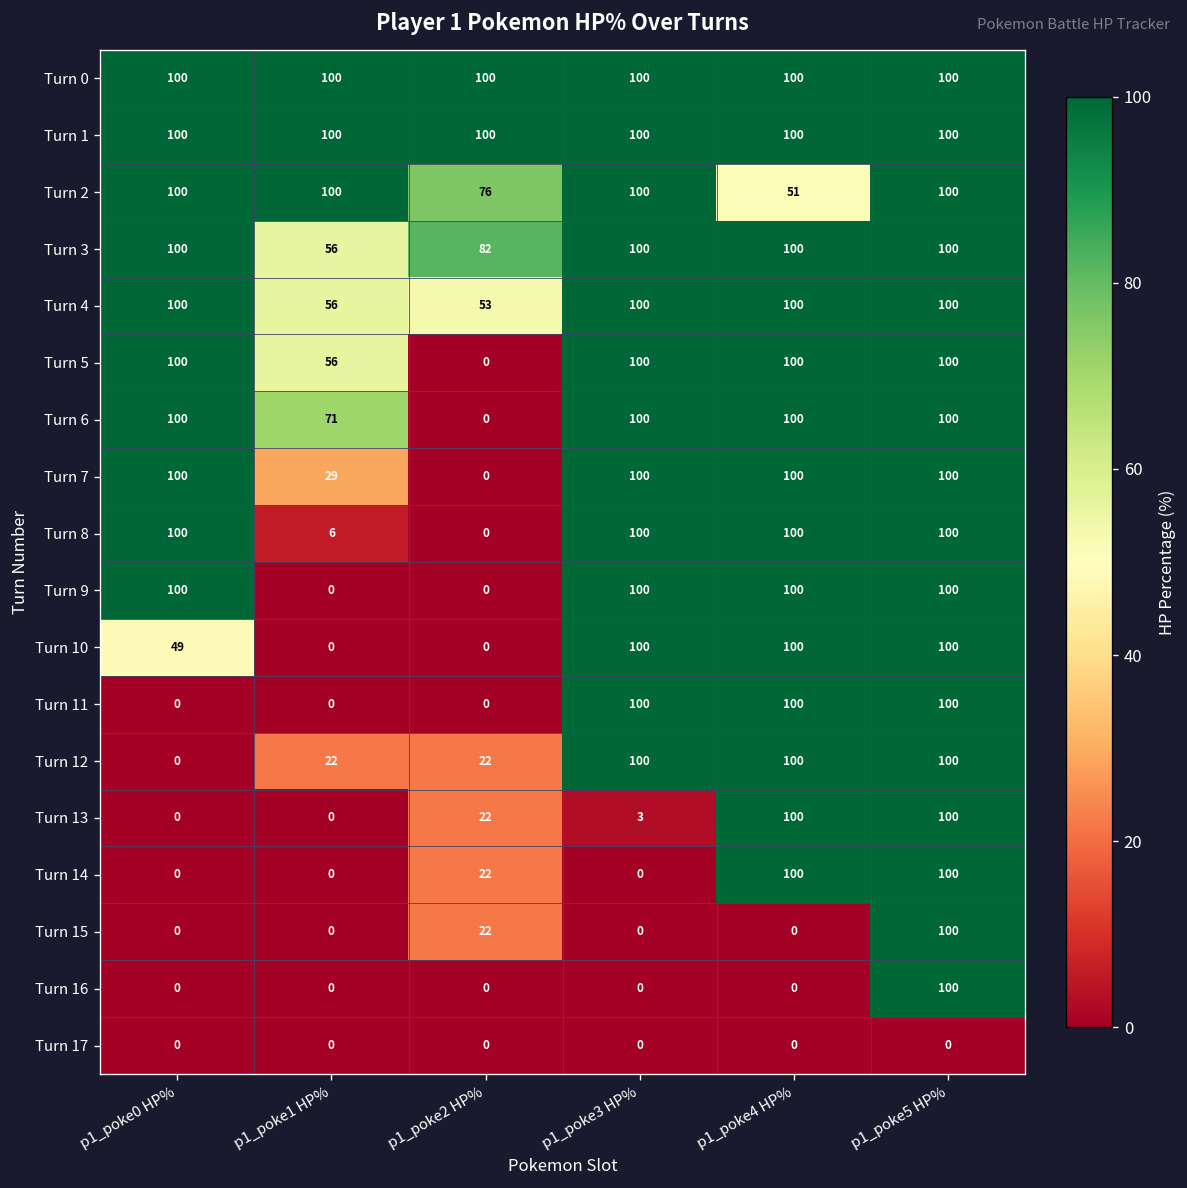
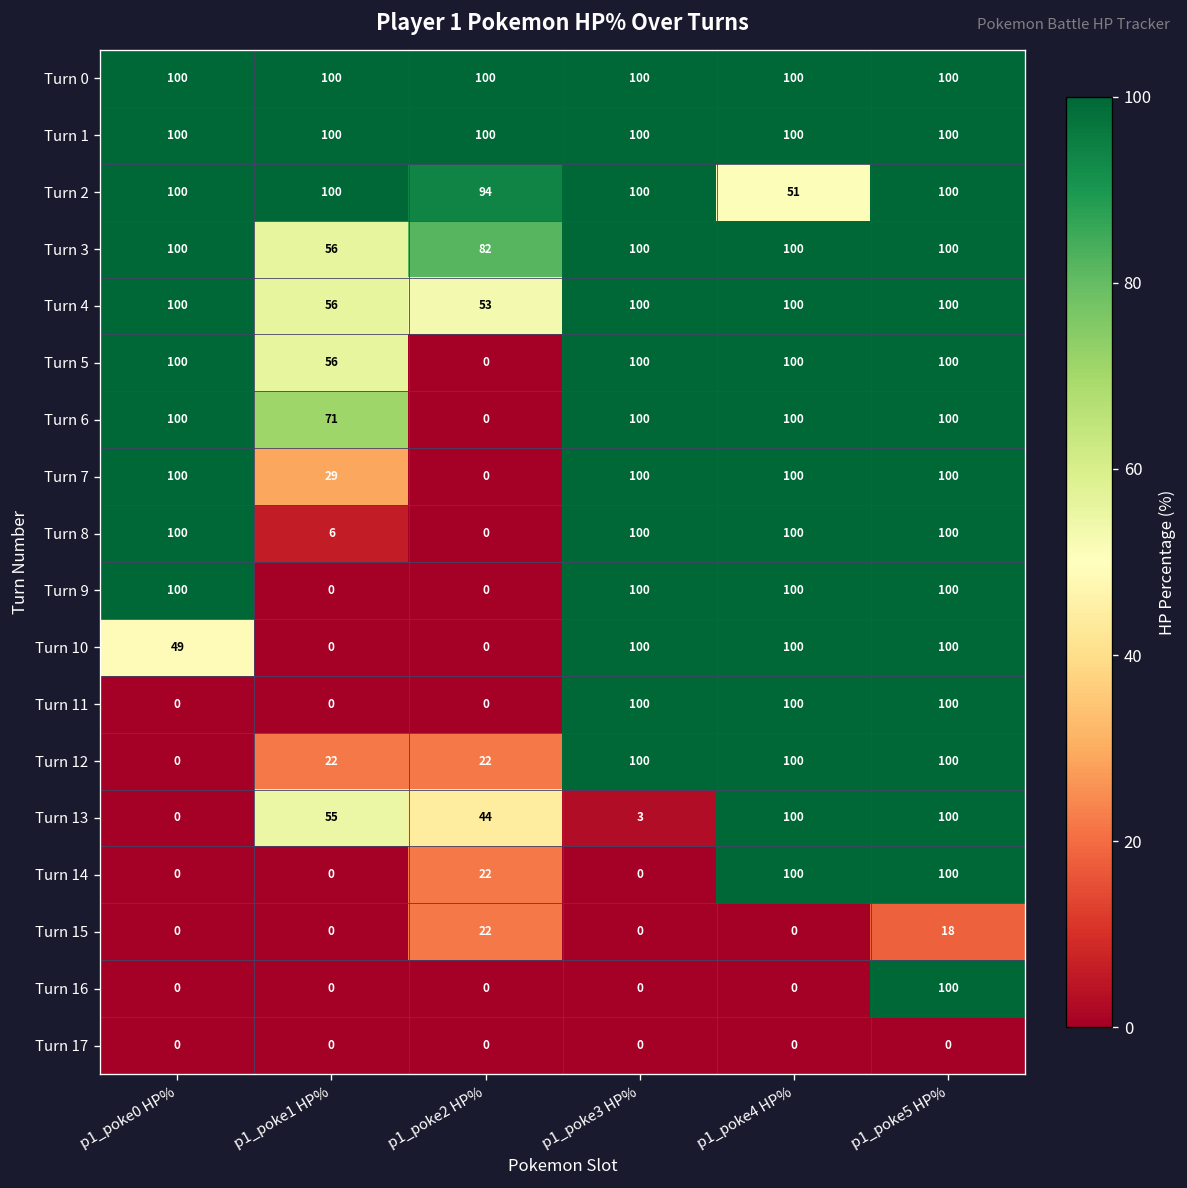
  {
    "Turn 0": {
      "p1_poke0 HP%": 100,
      "p1_poke1 HP%": 100,
      "p1_poke2 HP%": 100,
      "p1_poke3 HP%": 100,
      "p1_poke4 HP%": 100,
      "p1_poke5 HP%": 100
    },
    "Turn 1": {
      "p1_poke0 HP%": 100,
      "p1_poke1 HP%": 100,
      "p1_poke2 HP%": 100,
      "p1_poke3 HP%": 100,
      "p1_poke4 HP%": 100,
      "p1_poke5 HP%": 100
    },
    "Turn 2": {
      "p1_poke0 HP%": 100,
      "p1_poke1 HP%": 100,
-     "p1_poke2 HP%": 76,
+     "p1_poke2 HP%": 94,
      "p1_poke3 HP%": 100,
      "p1_poke4 HP%": 51,
      "p1_poke5 HP%": 100
    },
    "Turn 3": {
      "p1_poke0 HP%": 100,
      "p1_poke1 HP%": 56,
      "p1_poke2 HP%": 82,
      "p1_poke3 HP%": 100,
      "p1_poke4 HP%": 100,
      "p1_poke5 HP%": 100
    },
    "Turn 4": {
      "p1_poke0 HP%": 100,
      "p1_poke1 HP%": 56,
      "p1_poke2 HP%": 53,
      "p1_poke3 HP%": 100,
      "p1_poke4 HP%": 100,
      "p1_poke5 HP%": 100
    },
    "Turn 5": {
      "p1_poke0 HP%": 100,
      "p1_poke1 HP%": 56,
      "p1_poke2 HP%": 0,
      "p1_poke3 HP%": 100,
      "p1_poke4 HP%": 100,
      "p1_poke5 HP%": 100
    },
    "Turn 6": {
      "p1_poke0 HP%": 100,
      "p1_poke1 HP%": 71,
      "p1_poke2 HP%": 0,
      "p1_poke3 HP%": 100,
      "p1_poke4 HP%": 100,
      "p1_poke5 HP%": 100
    },
    "Turn 7": {
      "p1_poke0 HP%": 100,
      "p1_poke1 HP%": 29,
      "p1_poke2 HP%": 0,
      "p1_poke3 HP%": 100,
      "p1_poke4 HP%": 100,
      "p1_poke5 HP%": 100
    },
    "Turn 8": {
      "p1_poke0 HP%": 100,
      "p1_poke1 HP%": 6,
      "p1_poke2 HP%": 0,
      "p1_poke3 HP%": 100,
      "p1_poke4 HP%": 100,
      "p1_poke5 HP%": 100
    },
    "Turn 9": {
      "p1_poke0 HP%": 100,
      "p1_poke1 HP%": 0,
      "p1_poke2 HP%": 0,
      "p1_poke3 HP%": 100,
      "p1_poke4 HP%": 100,
      "p1_poke5 HP%": 100
    },
    "Turn 10": {
      "p1_poke0 HP%": 49,
      "p1_poke1 HP%": 0,
      "p1_poke2 HP%": 0,
      "p1_poke3 HP%": 100,
      "p1_poke4 HP%": 100,
      "p1_poke5 HP%": 100
    },
    "Turn 11": {
      "p1_poke0 HP%": 0,
      "p1_poke1 HP%": 0,
      "p1_poke2 HP%": 0,
      "p1_poke3 HP%": 100,
      "p1_poke4 HP%": 100,
      "p1_poke5 HP%": 100
    },
    "Turn 12": {
      "p1_poke0 HP%": 0,
      "p1_poke1 HP%": 22,
      "p1_poke2 HP%": 22,
      "p1_poke3 HP%": 100,
      "p1_poke4 HP%": 100,
      "p1_poke5 HP%": 100
    },
    "Turn 13": {
      "p1_poke0 HP%": 0,
-     "p1_poke1 HP%": 0,
-     "p1_poke2 HP%": 22,
+     "p1_poke1 HP%": 55,
+     "p1_poke2 HP%": 44,
      "p1_poke3 HP%": 3,
      "p1_poke4 HP%": 100,
      "p1_poke5 HP%": 100
    },
    "Turn 14": {
      "p1_poke0 HP%": 0,
      "p1_poke1 HP%": 0,
      "p1_poke2 HP%": 22,
      "p1_poke3 HP%": 0,
      "p1_poke4 HP%": 100,
      "p1_poke5 HP%": 100
    },
    "Turn 15": {
      "p1_poke0 HP%": 0,
      "p1_poke1 HP%": 0,
      "p1_poke2 HP%": 22,
      "p1_poke3 HP%": 0,
      "p1_poke4 HP%": 0,
-     "p1_poke5 HP%": 100
+     "p1_poke5 HP%": 18
    },
    "Turn 16": {
      "p1_poke0 HP%": 0,
      "p1_poke1 HP%": 0,
      "p1_poke2 HP%": 0,
      "p1_poke3 HP%": 0,
      "p1_poke4 HP%": 0,
      "p1_poke5 HP%": 100
    },
    "Turn 17": {
      "p1_poke0 HP%": 0,
      "p1_poke1 HP%": 0,
      "p1_poke2 HP%": 0,
      "p1_poke3 HP%": 0,
      "p1_poke4 HP%": 0,
      "p1_poke5 HP%": 0
    }
  }
